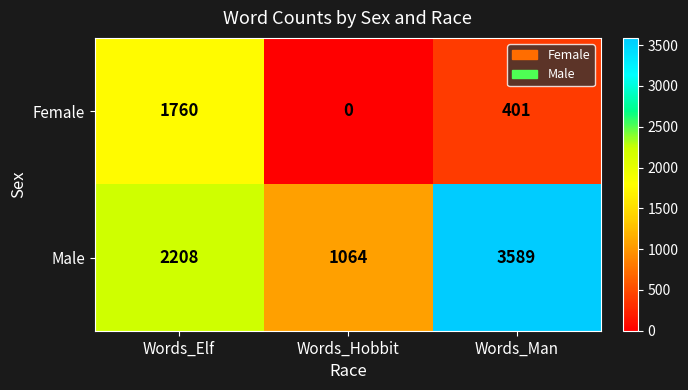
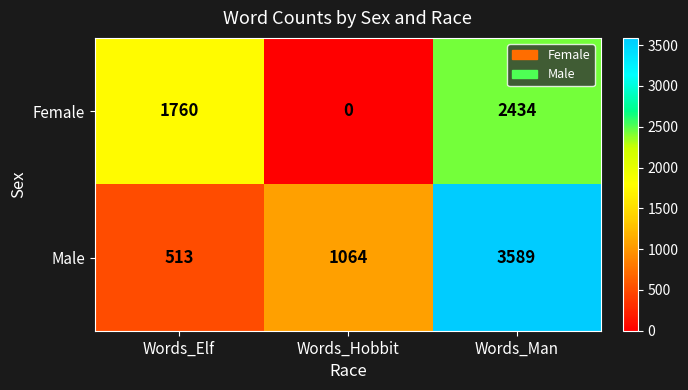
  {
    "Female": {
      "Words_Elf": 1760,
      "Words_Hobbit": 0,
-     "Words_Man": 401
+     "Words_Man": 2434
    },
    "Male": {
-     "Words_Elf": 2208,
+     "Words_Elf": 513,
      "Words_Hobbit": 1064,
      "Words_Man": 3589
    }
  }
